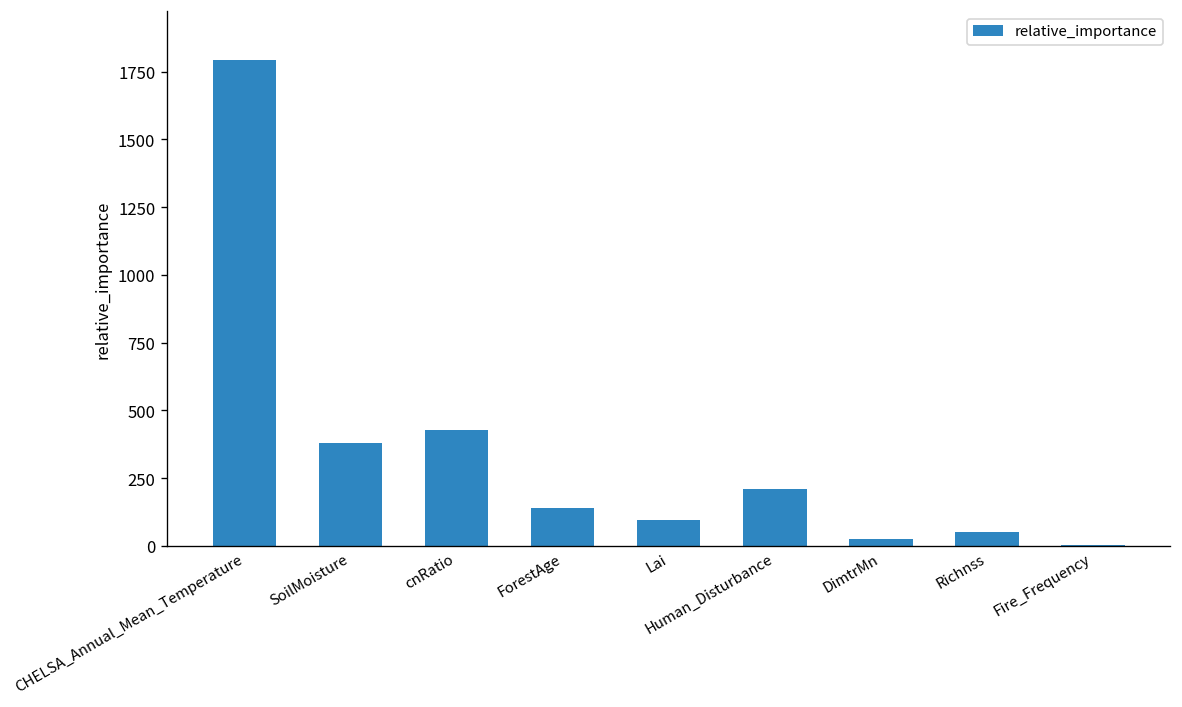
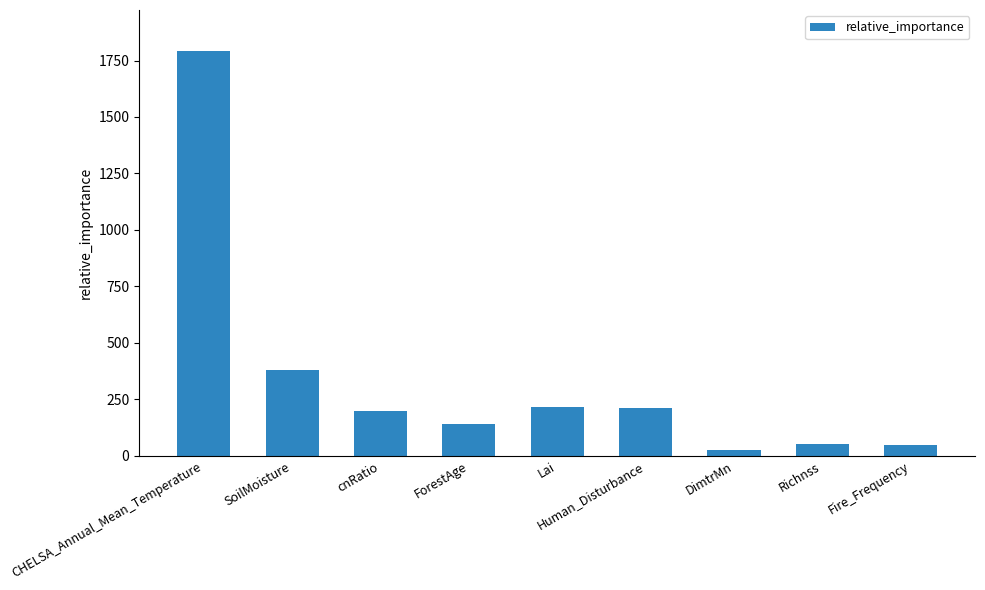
  {
    "CHELSA_Annual_Mean_Temperature": 1790,
    "SoilMoisture": 380,
-   "cnRatio": 430,
+   "cnRatio": 200,
    "ForestAge": 140,
-   "Lai": 100,
+   "Lai": 220,
    "Human_Disturbance": 210,
    "DimtrMn": 20,
    "Richnss": 50,
-   "Fire_Frequency": 10
+   "Fire_Frequency": 50
  }
